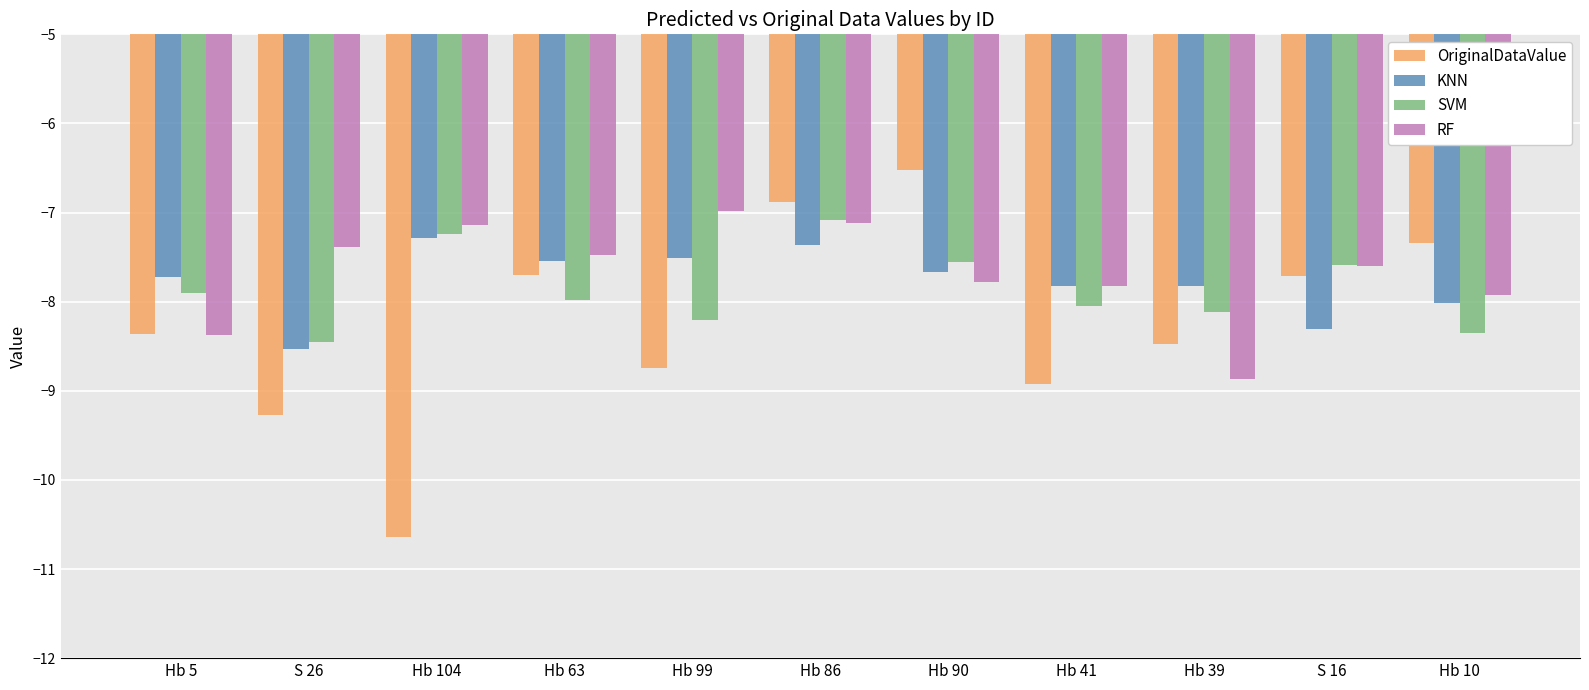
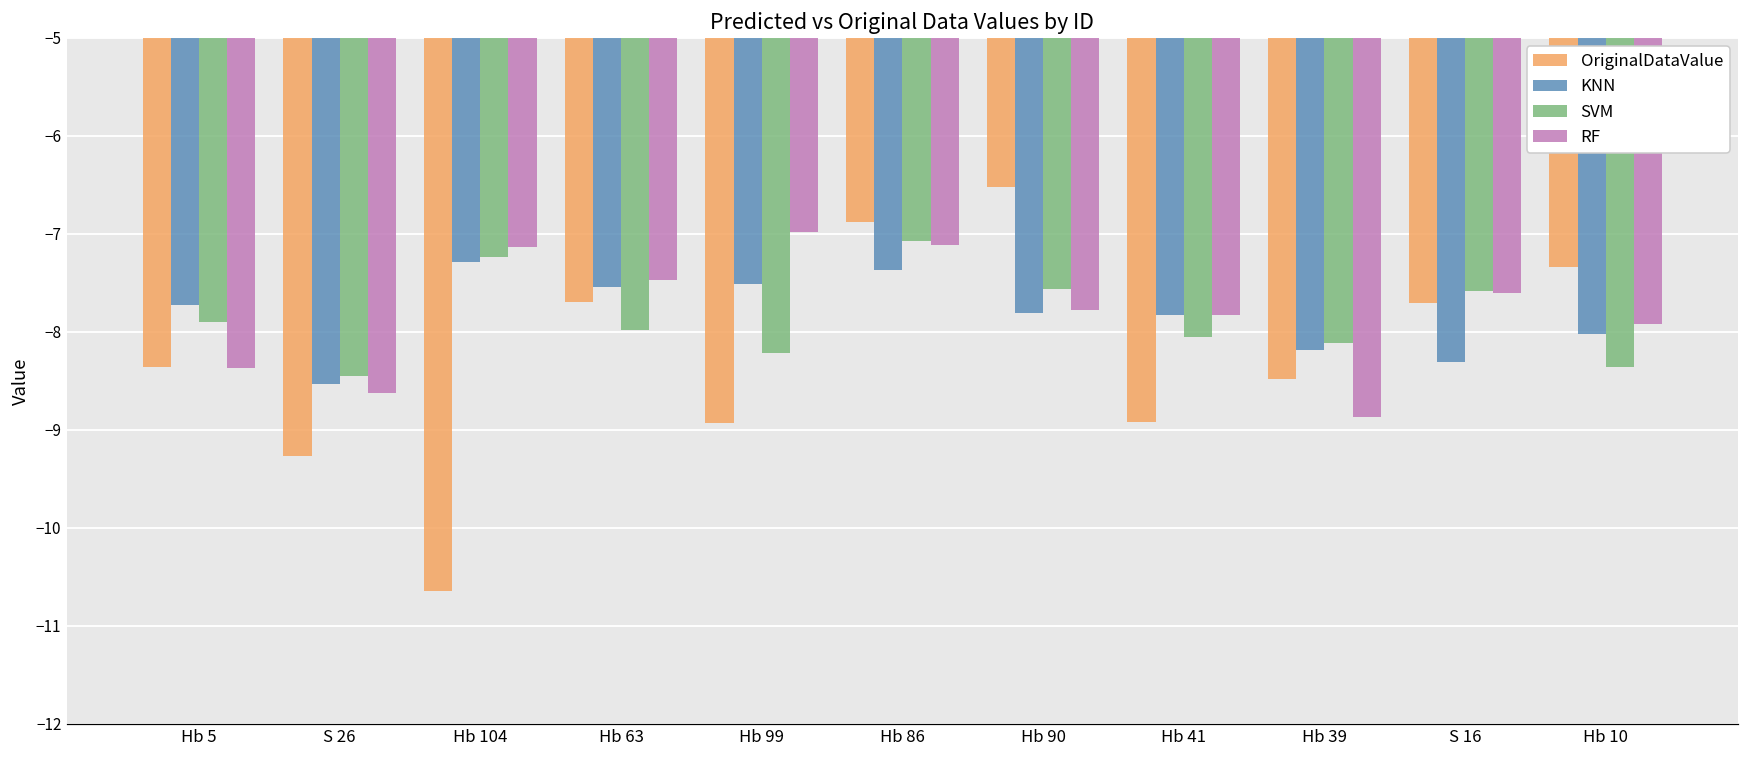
  {
    "OriginalDataValue": {
      "Hb 5": -8.4,
      "S 26": -9.3,
      "Hb 104": -10.6,
      "Hb 63": -7.7,
-     "Hb 99": -8.7,
+     "Hb 99": -8.9,
      "Hb 86": -6.9,
      "Hb 90": -6.5,
      "Hb 41": -8.9,
      "Hb 39": -8.5,
      "S 16": -7.7,
      "Hb 10": -7.3
    },
    "KNN": {
      "Hb 5": -7.7,
      "S 26": -8.5,
      "Hb 104": -7.3,
      "Hb 63": -7.5,
      "Hb 99": -7.5,
      "Hb 86": -7.4,
-     "Hb 90": -7.7,
+     "Hb 90": -7.8,
      "Hb 41": -7.8,
-     "Hb 39": -7.8,
+     "Hb 39": -8.2,
      "S 16": -8.3,
      "Hb 10": -8.0
    },
    "SVM": {
      "Hb 5": -7.9,
      "S 26": -8.4,
      "Hb 104": -7.2,
      "Hb 63": -8.0,
      "Hb 99": -8.2,
      "Hb 86": -7.1,
      "Hb 90": -7.6,
      "Hb 41": -8.1,
      "Hb 39": -8.1,
      "S 16": -7.6,
      "Hb 10": -8.4
    },
    "RF": {
      "Hb 5": -8.4,
-     "S 26": -7.4,
+     "S 26": -8.6,
      "Hb 104": -7.1,
      "Hb 63": -7.5,
      "Hb 99": -7.0,
      "Hb 86": -7.1,
      "Hb 90": -7.8,
      "Hb 41": -7.8,
      "Hb 39": -8.9,
      "S 16": -7.6,
      "Hb 10": -7.9
    }
  }
